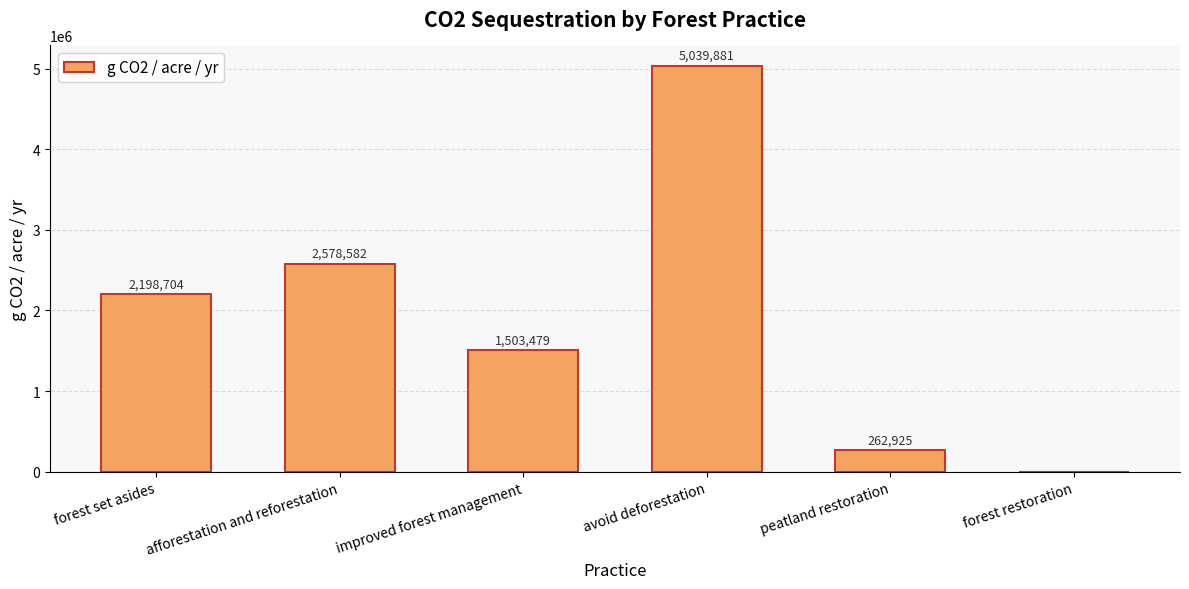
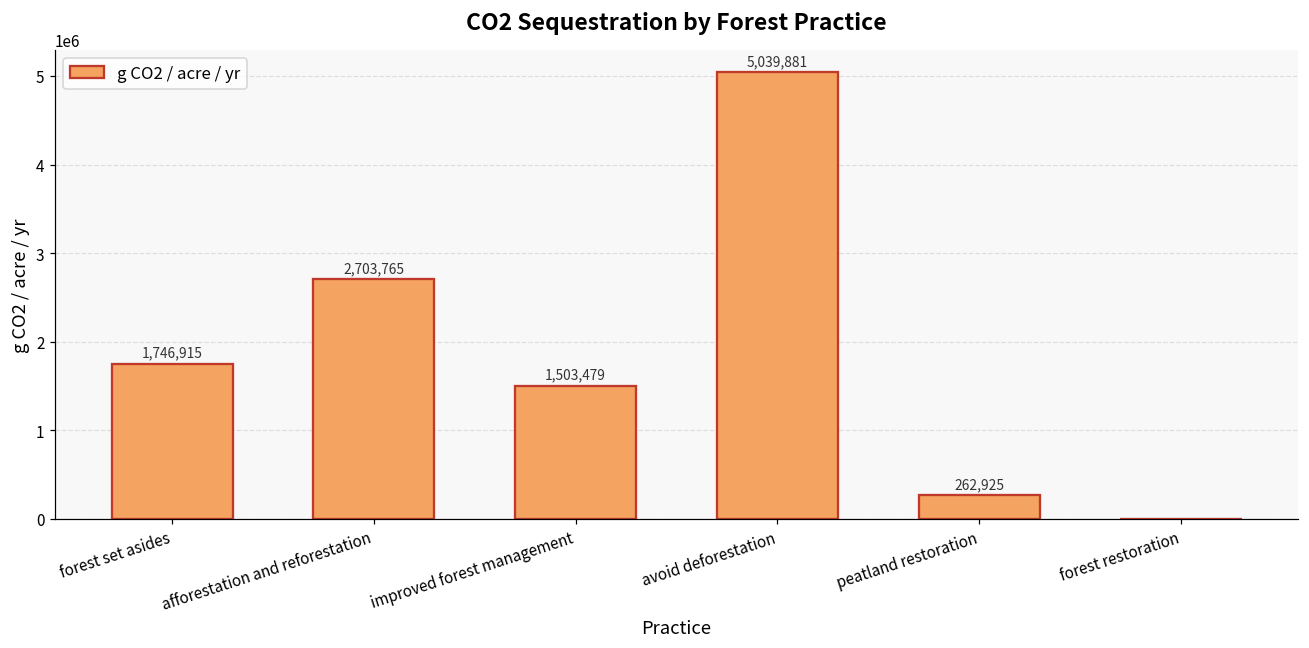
  {
-   "forest set asides": "2,198,704",
-   "afforestation and reforestation": "2,578,582",
+   "forest set asides": "1,746,915",
+   "afforestation and reforestation": "2,703,765",
    "improved forest management": "1,503,479",
    "avoid deforestation": "5,039,881",
    "peatland restoration": "262,925"
  }
